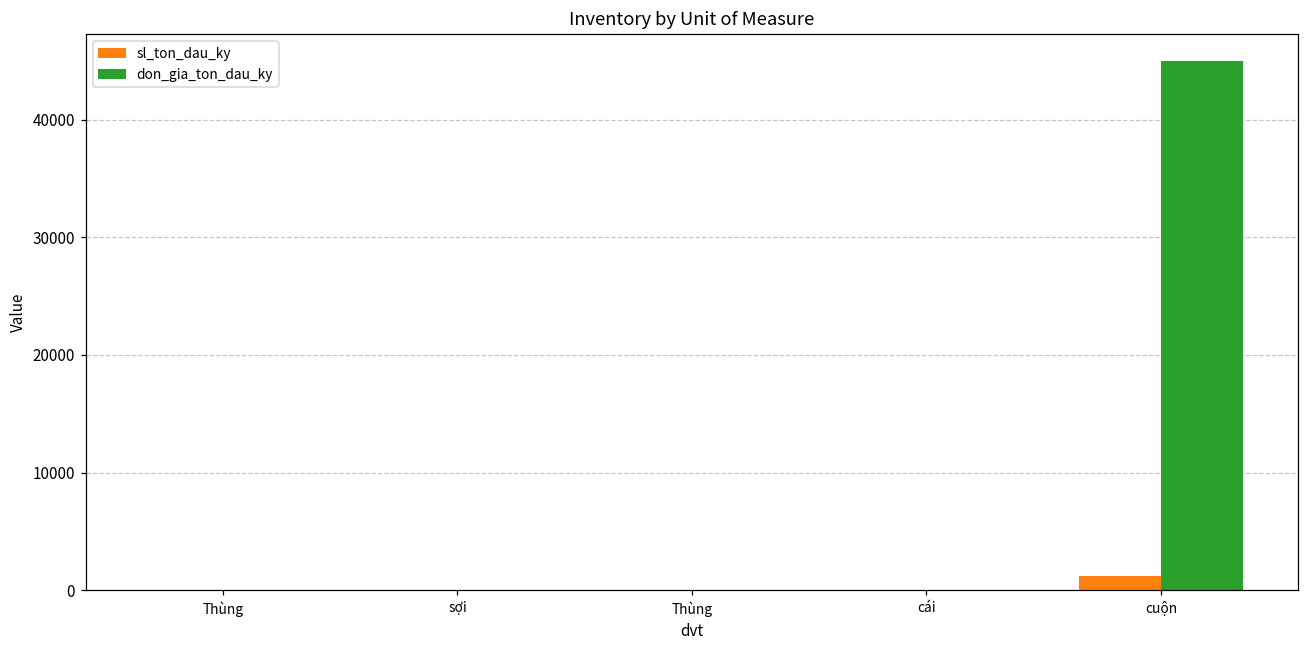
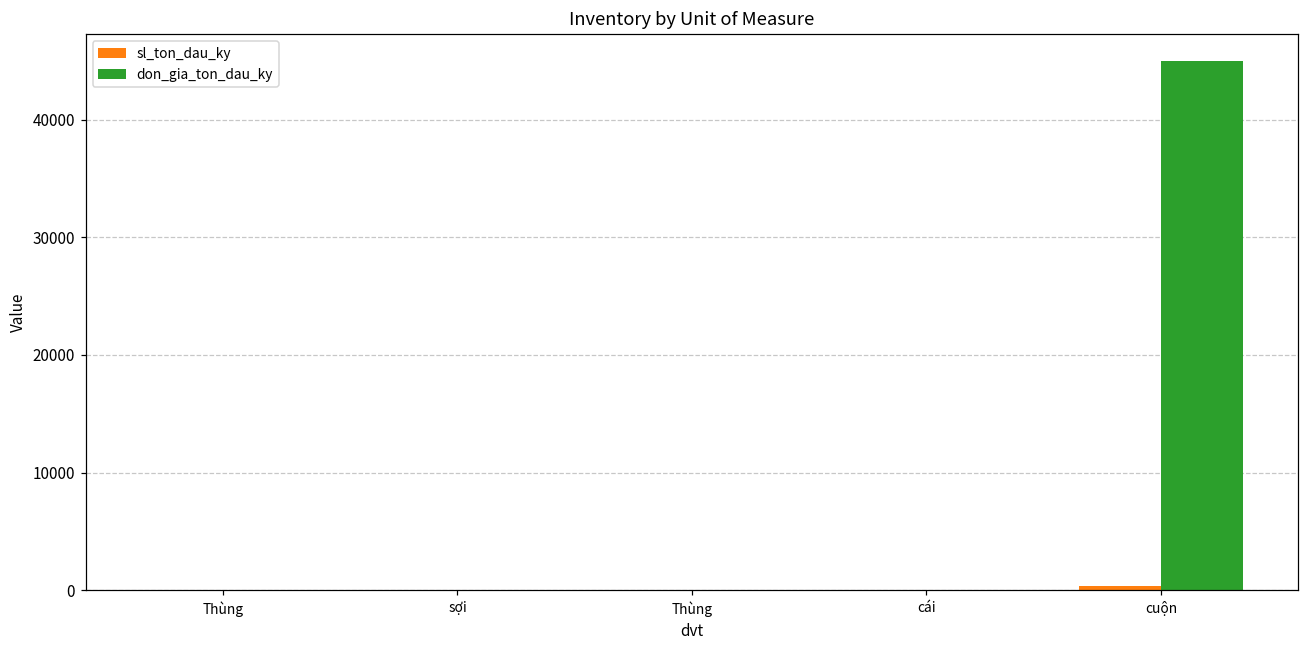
  {
    "sl_ton_dau_ky": {
      "sợi": 0,
      "cái": 0,
-     "cuộn": 1200
+     "cuộn": 400
    },
    "don_gia_ton_dau_ky": {
      "sợi": 0,
      "cái": 0,
      "cuộn": 45000
    }
  }
